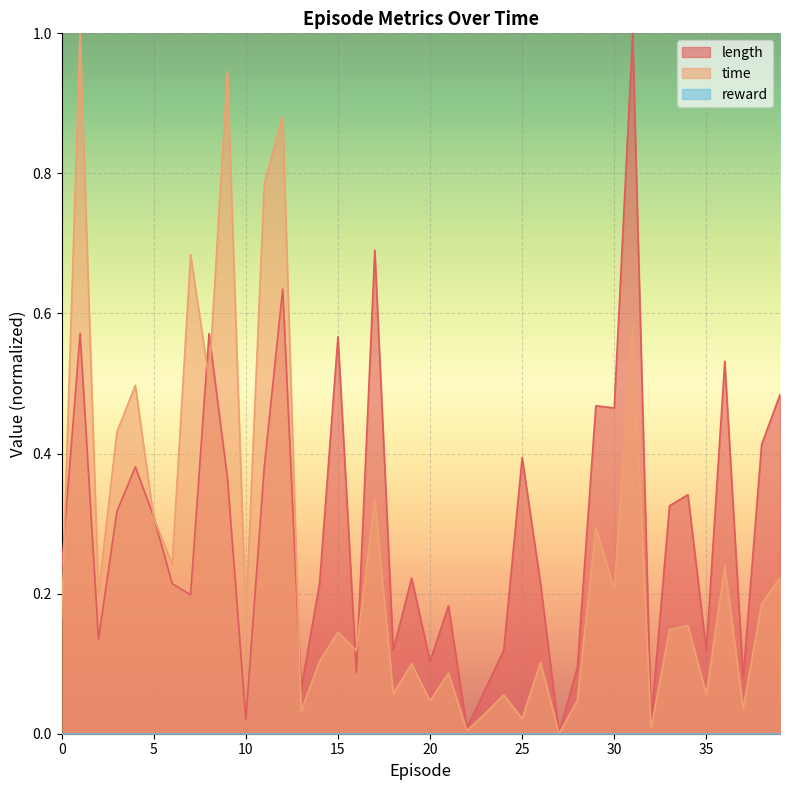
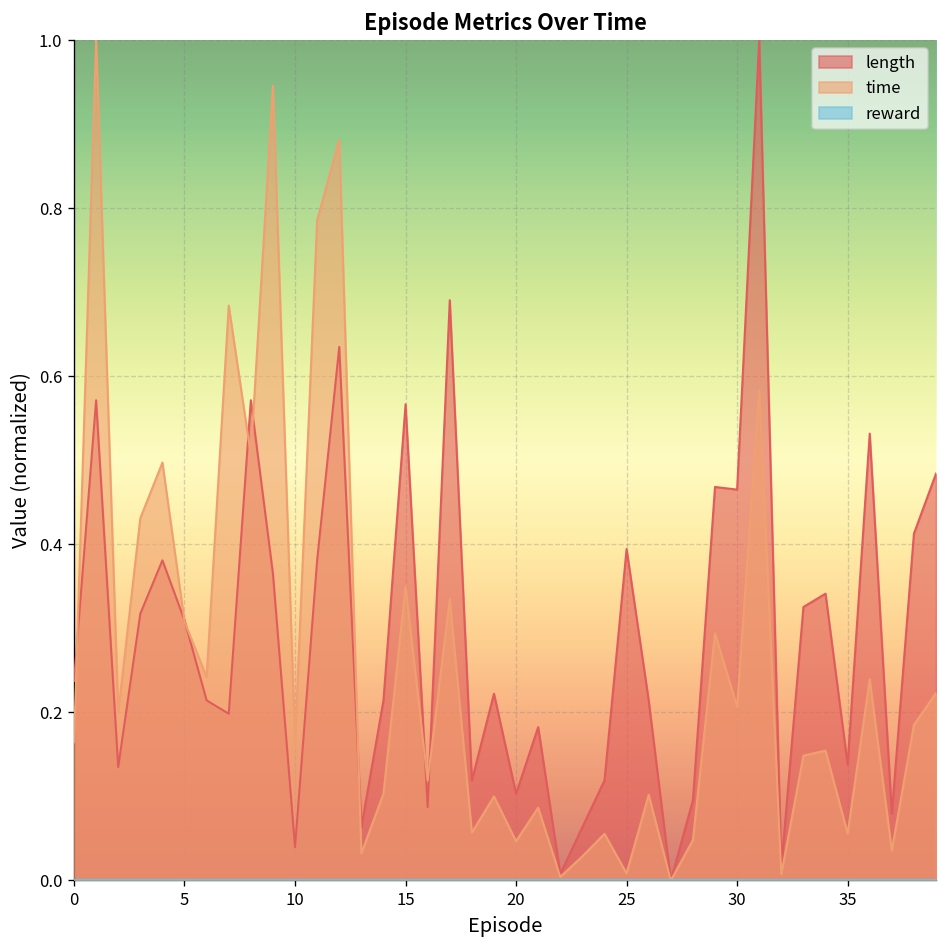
  {
    "length": {
      "0": 0.24,
-     "10": 0.02,
+     "10": 0.04,
      "15": 0.57,
      "20": 0.10,
      "25": 0.39,
      "30": 0.47,
-     "35": 0.12
+     "35": 0.14
    },
    "time": {
      "0": 0.16,
      "10": 0.16,
-     "15": 0.15,
+     "15": 0.35,
      "20": 0.05,
-     "25": 0.02,
+     "25": 0.01,
      "30": 0.21,
      "35": 0.06
    },
    "reward": {
      "0": 0.00,
      "5": 0.00,
      "10": 0.00,
      "15": 0.00,
      "20": 0.00,
      "25": 0.00,
      "30": 0.00,
      "35": 0.00
    }
  }
